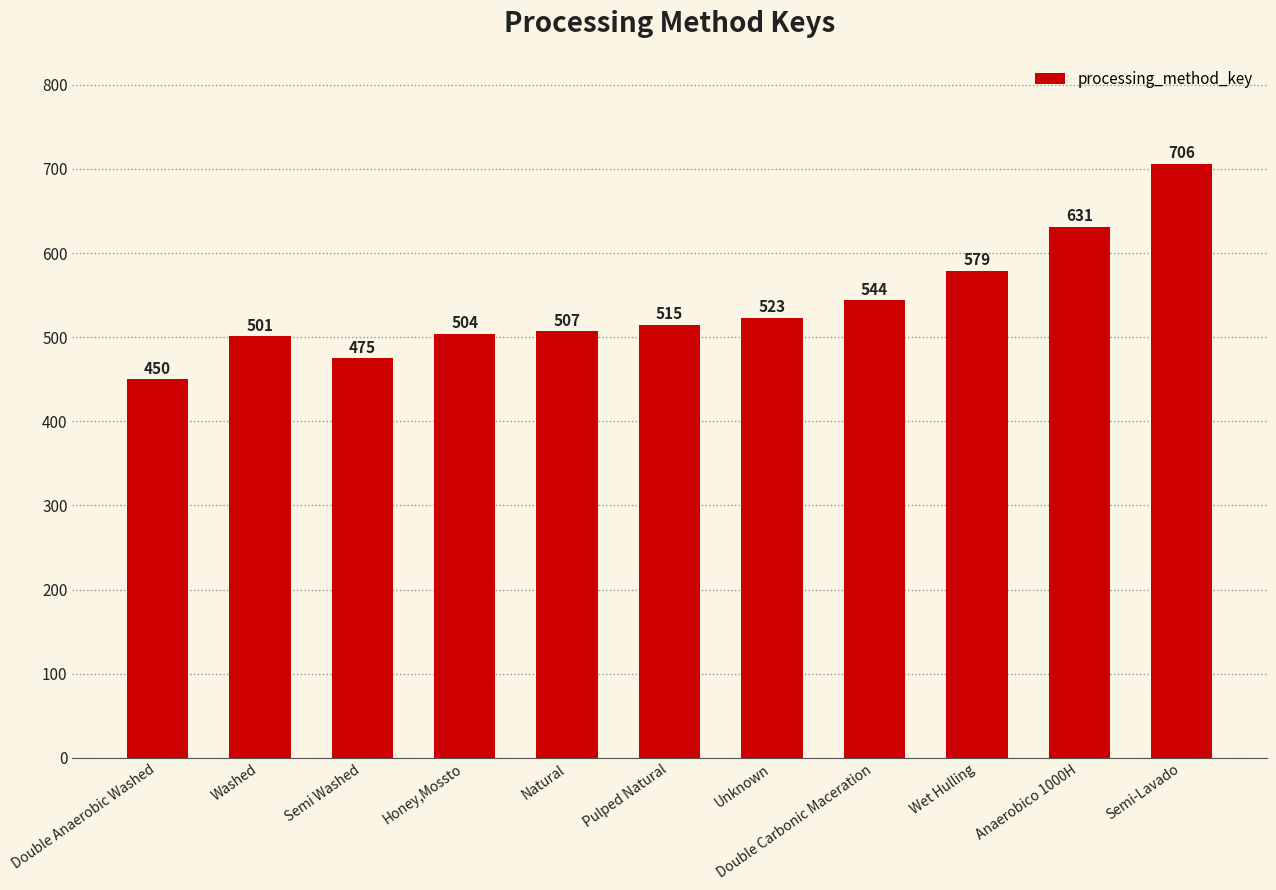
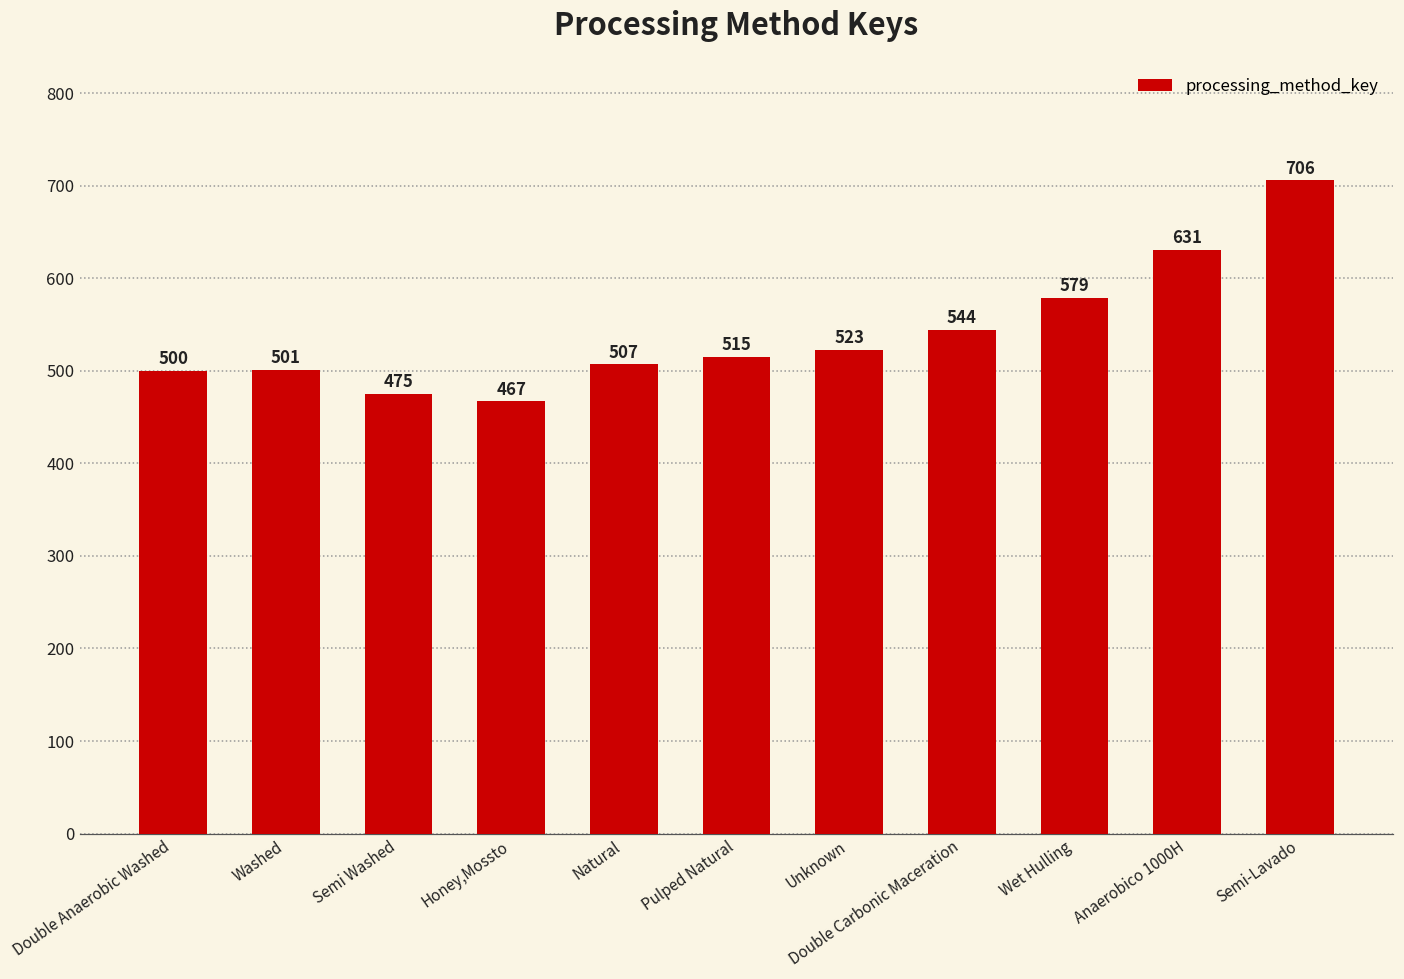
  {
-   "Double Anaerobic Washed": 450,
+   "Double Anaerobic Washed": 500,
    "Washed": 501,
    "Semi Washed": 475,
-   "Honey,Mossto": 504,
+   "Honey,Mossto": 467,
    "Natural": 507,
    "Pulped Natural": 515,
    "Unknown": 523,
    "Double Carbonic Maceration": 544,
    "Wet Hulling": 579,
    "Anaerobico 1000H": 631,
    "Semi-Lavado": 706
  }
